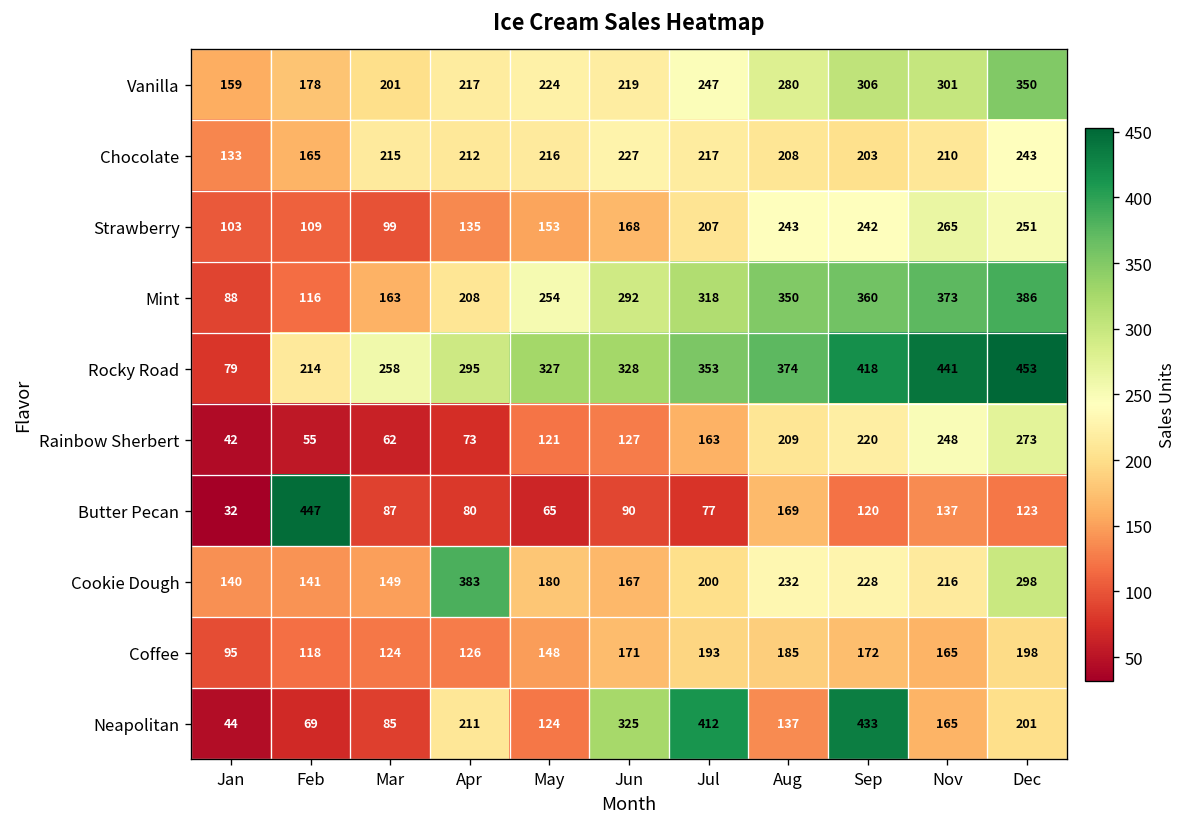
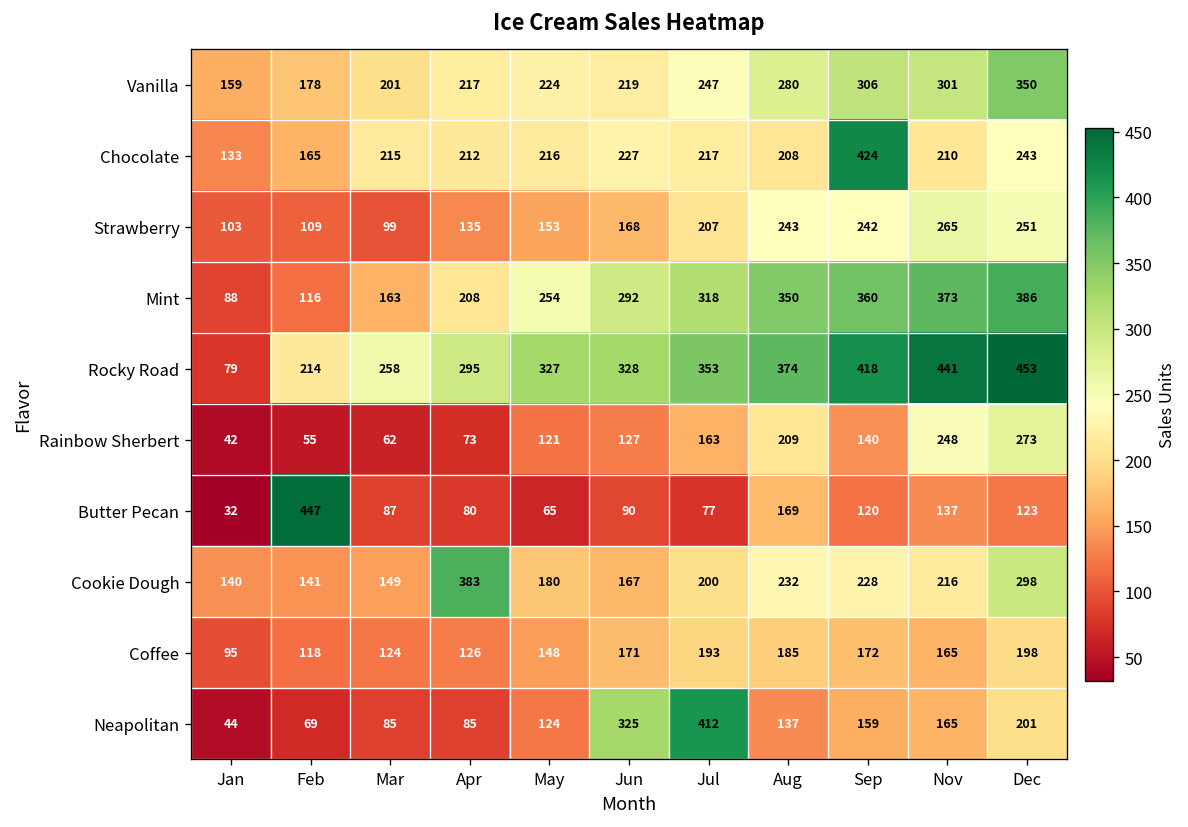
  {
    "Vanilla": {
      "Jan": 159,
      "Feb": 178,
      "Mar": 201,
      "Apr": 217,
      "May": 224,
      "Jun": 219,
      "Jul": 247,
      "Aug": 280,
      "Sep": 306,
      "Nov": 301,
      "Dec": 350
    },
    "Chocolate": {
      "Jan": 133,
      "Feb": 165,
      "Mar": 215,
      "Apr": 212,
      "May": 216,
      "Jun": 227,
      "Jul": 217,
      "Aug": 208,
-     "Sep": 203,
+     "Sep": 424,
      "Nov": 210,
      "Dec": 243
    },
    "Strawberry": {
      "Jan": 103,
      "Feb": 109,
      "Mar": 99,
      "Apr": 135,
      "May": 153,
      "Jun": 168,
      "Jul": 207,
      "Aug": 243,
      "Sep": 242,
      "Nov": 265,
      "Dec": 251
    },
    "Mint": {
      "Jan": 88,
      "Feb": 116,
      "Mar": 163,
      "Apr": 208,
      "May": 254,
      "Jun": 292,
      "Jul": 318,
      "Aug": 350,
      "Sep": 360,
      "Nov": 373,
      "Dec": 386
    },
    "Rocky Road": {
      "Jan": 79,
      "Feb": 214,
      "Mar": 258,
      "Apr": 295,
      "May": 327,
      "Jun": 328,
      "Jul": 353,
      "Aug": 374,
      "Sep": 418,
      "Nov": 441,
      "Dec": 453
    },
    "Rainbow Sherbert": {
      "Jan": 42,
      "Feb": 55,
      "Mar": 62,
      "Apr": 73,
      "May": 121,
      "Jun": 127,
      "Jul": 163,
      "Aug": 209,
-     "Sep": 220,
+     "Sep": 140,
      "Nov": 248,
      "Dec": 273
    },
    "Butter Pecan": {
      "Jan": 32,
      "Feb": 447,
      "Mar": 87,
      "Apr": 80,
      "May": 65,
      "Jun": 90,
      "Jul": 77,
      "Aug": 169,
      "Sep": 120,
      "Nov": 137,
      "Dec": 123
    },
    "Cookie Dough": {
      "Jan": 140,
      "Feb": 141,
      "Mar": 149,
      "Apr": 383,
      "May": 180,
      "Jun": 167,
      "Jul": 200,
      "Aug": 232,
      "Sep": 228,
      "Nov": 216,
      "Dec": 298
    },
    "Coffee": {
      "Jan": 95,
      "Feb": 118,
      "Mar": 124,
      "Apr": 126,
      "May": 148,
      "Jun": 171,
      "Jul": 193,
      "Aug": 185,
      "Sep": 172,
      "Nov": 165,
      "Dec": 198
    },
    "Neapolitan": {
      "Jan": 44,
      "Feb": 69,
      "Mar": 85,
-     "Apr": 211,
+     "Apr": 85,
      "May": 124,
      "Jun": 325,
      "Jul": 412,
      "Aug": 137,
-     "Sep": 433,
+     "Sep": 159,
      "Nov": 165,
      "Dec": 201
    }
  }
